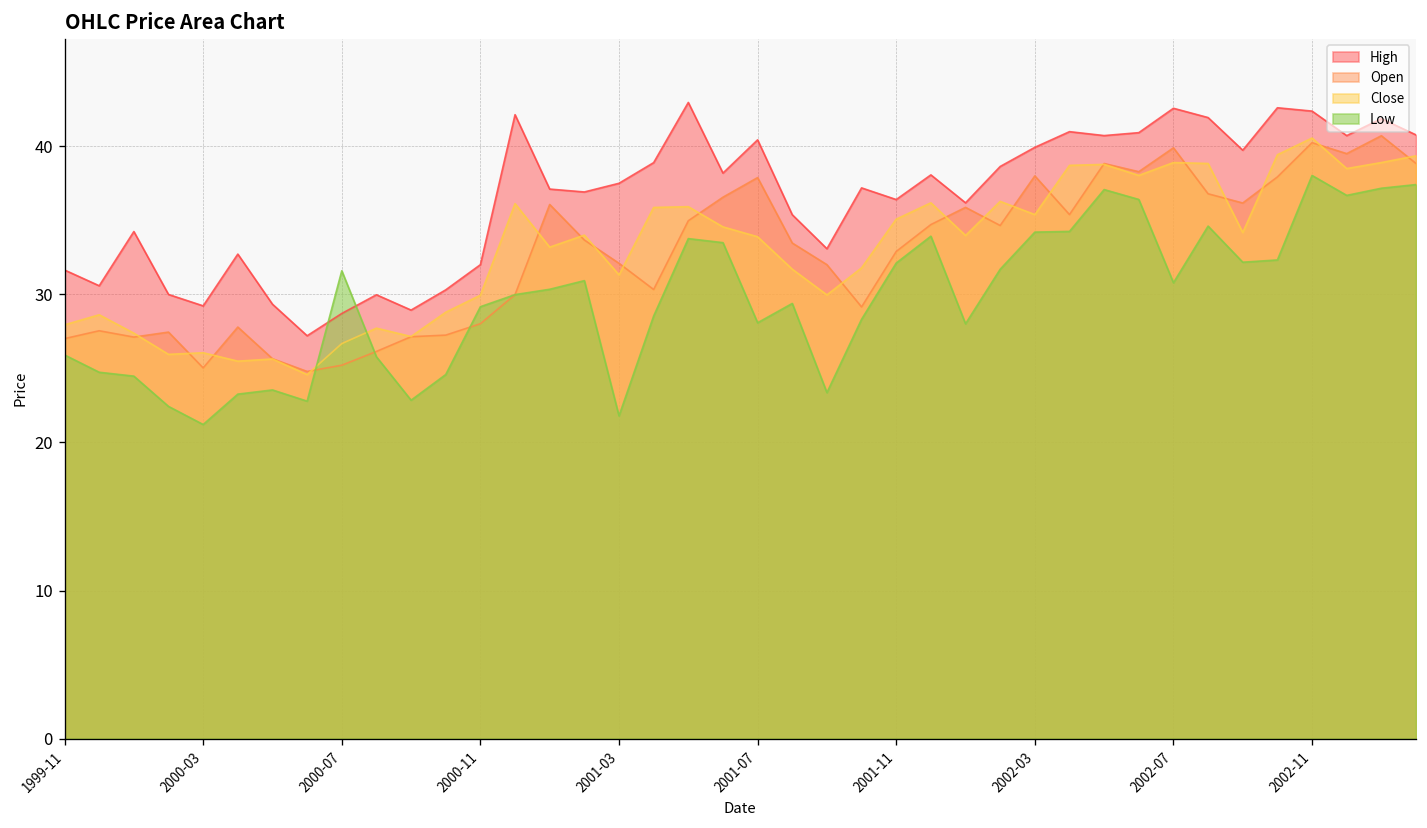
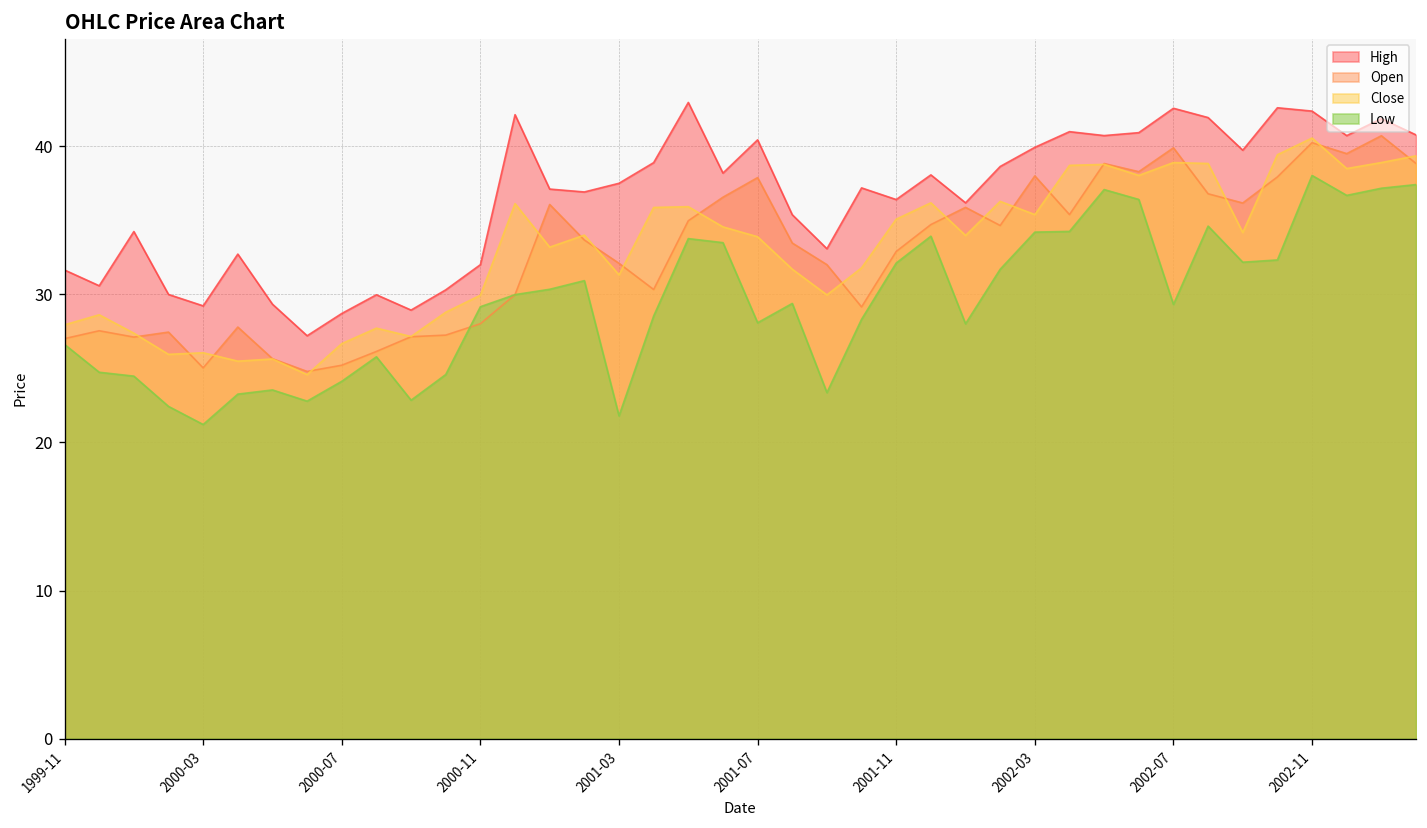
  {
    "Low": {
-     "1999-11": 25.9,
+     "1999-11": 26.6,
      "2000-03": 21.2,
-     "2000-07": 31.6,
+     "2000-07": 24.1,
      "2000-11": 29.2,
      "2001-03": 21.8,
      "2001-07": 28.1,
      "2001-11": 32.1,
      "2002-03": 34.2,
-     "2002-07": 30.8,
+     "2002-07": 29.3,
      "2002-11": 38.0
    }
  }
